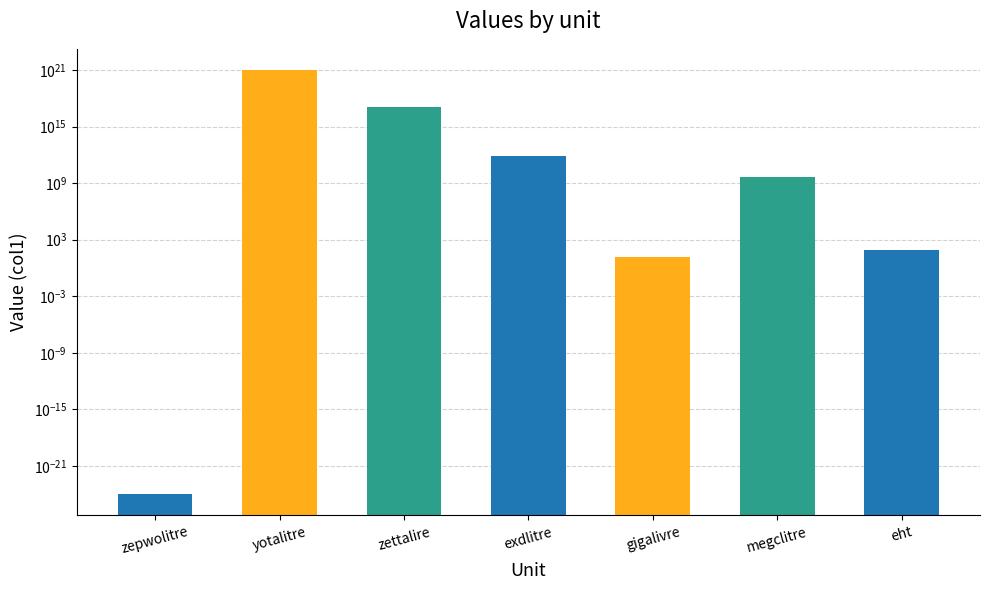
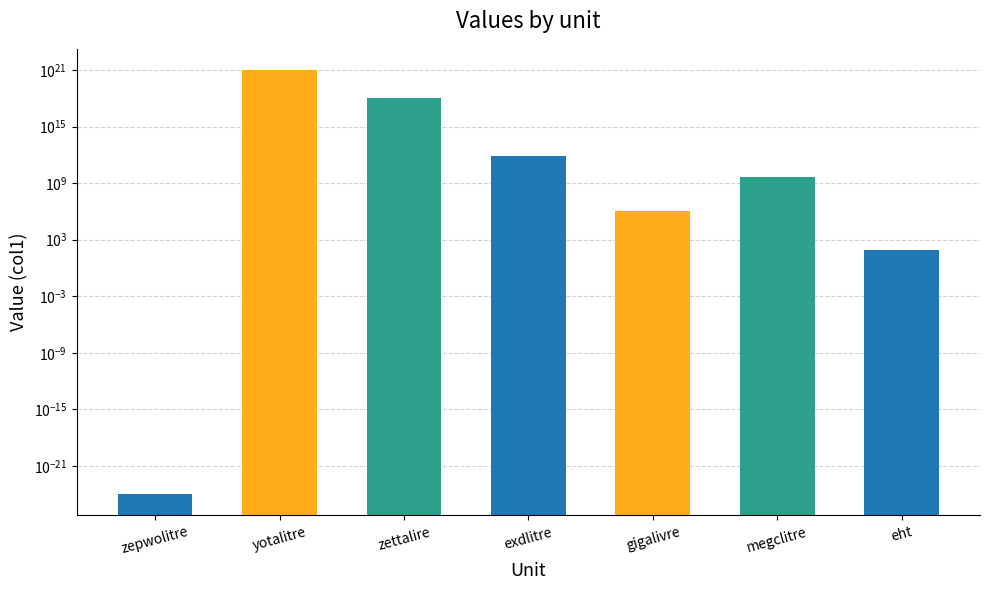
  {
    "zepwolitre": 0.000000000000,
    "yotalitre": 1000000000000000000000,
-   "zettalire": 100000000000000000,
+   "zettalire": 1000000000000000000,
    "exdlitre": 1000000000000,
-   "gigalivre": 10,
+   "gigalivre": 1000000,
    "megclitre": 0,
    "eht": 100
  }
